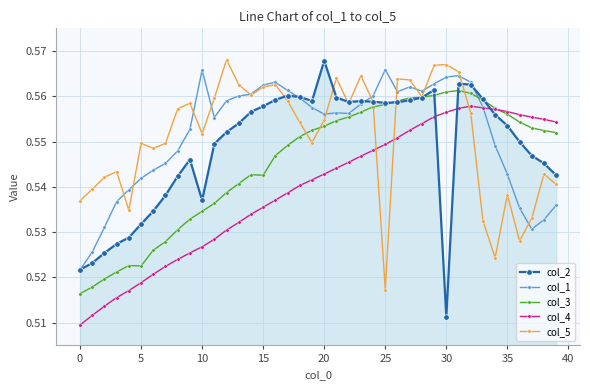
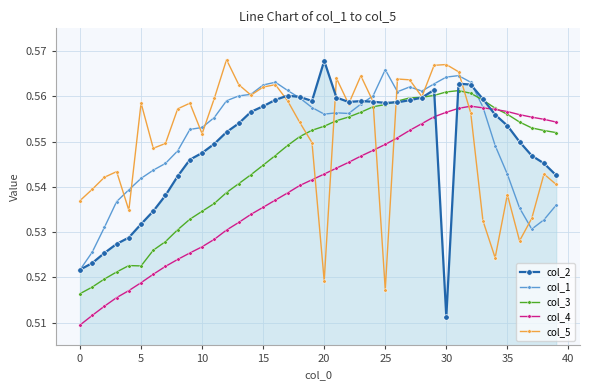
  {
    "col_2": {
      "5": 0.532,
-     "10": 0.537,
+     "10": 0.547,
      "15": 0.558,
      "20": 0.568,
      "30": 0.511,
      "35": 0.554
    },
    "col_1": {
      "5": 0.542,
-     "10": 0.566,
+     "10": 0.553,
      "20": 0.556,
      "25": 0.566,
      "30": 0.564,
      "35": 0.543
    },
    "col_3": {
      "0": 0.516,
      "5": 0.523,
      "10": 0.535,
-     "15": 0.543,
+     "15": 0.545,
      "20": 0.553,
      "30": 0.561,
      "35": 0.556
    },
    "col_4": {
      "0": 0.510,
      "5": 0.519,
      "10": 0.527,
      "15": 0.535,
      "20": 0.543,
      "25": 0.549,
      "30": 0.556,
      "35": 0.557
    },
    "col_5": {
      "0": 0.537,
-     "5": 0.550,
+     "5": 0.559,
      "10": 0.552,
-     "20": 0.555,
+     "20": 0.519,
      "25": 0.517,
      "30": 0.567,
      "35": 0.538
    }
  }
